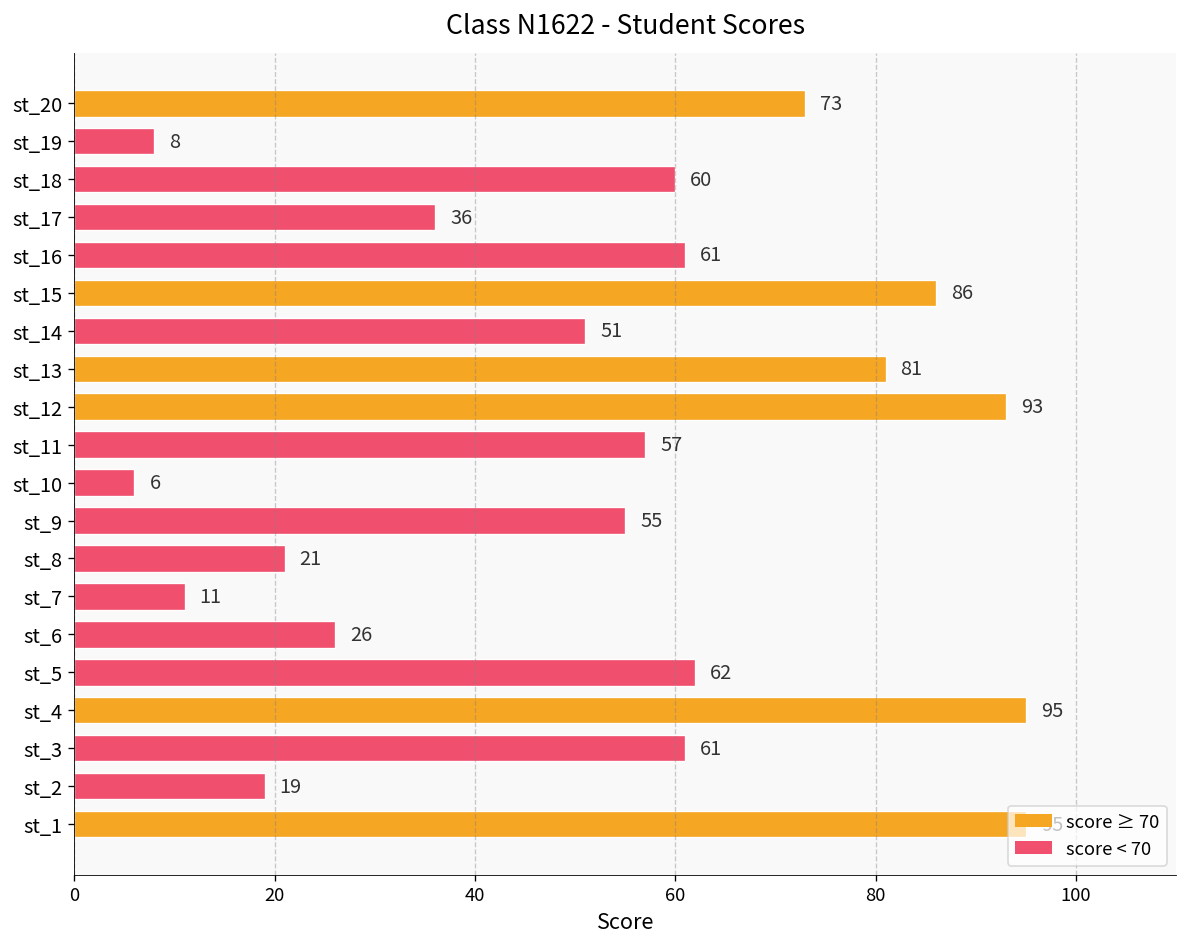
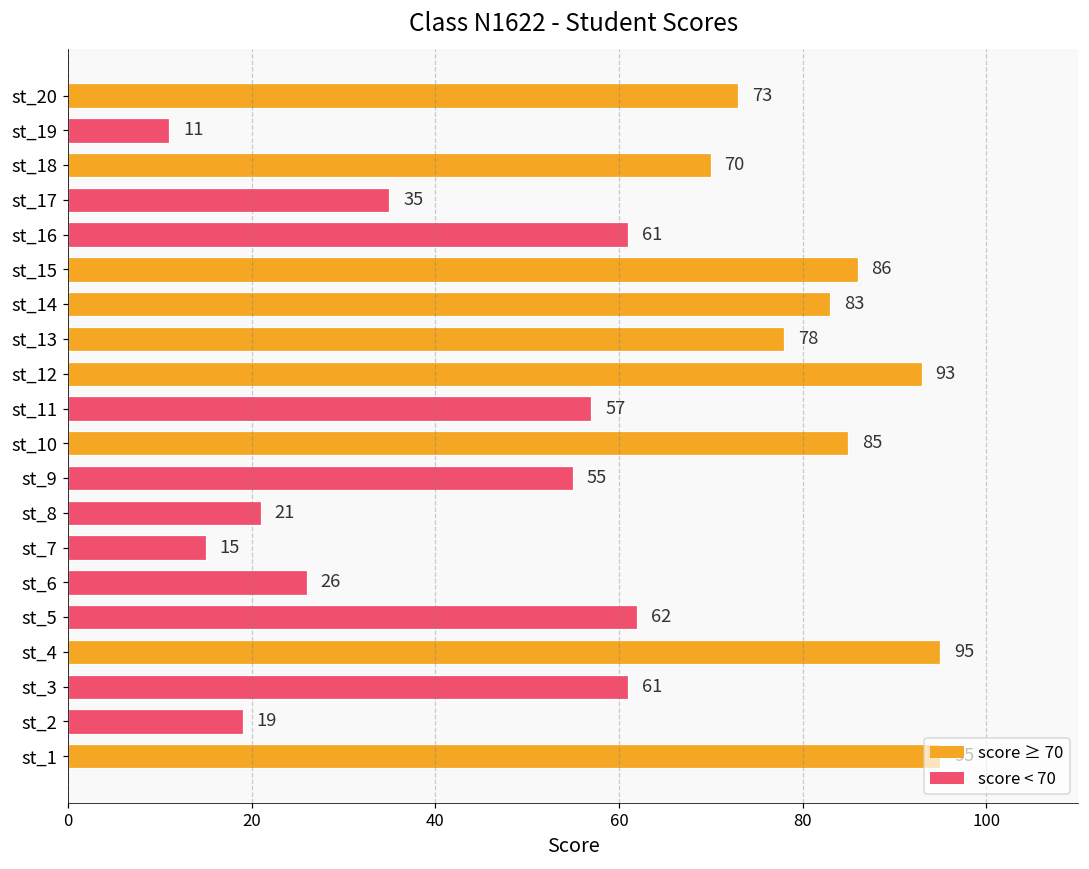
  {
    "st_20": 73,
-   "st_19": 8,
-   "st_18": 60,
-   "st_17": 36,
+   "st_19": 11,
+   "st_18": 70,
+   "st_17": 35,
    "st_16": 61,
    "st_15": 86,
-   "st_14": 51,
-   "st_13": 81,
+   "st_14": 83,
+   "st_13": 78,
    "st_12": 93,
    "st_11": 57,
-   "st_10": 6,
+   "st_10": 85,
    "st_9": 55,
    "st_8": 21,
-   "st_7": 11,
+   "st_7": 15,
    "st_6": 26,
    "st_5": 62,
    "st_4": 95,
    "st_3": 61,
    "st_2": 19
  }
